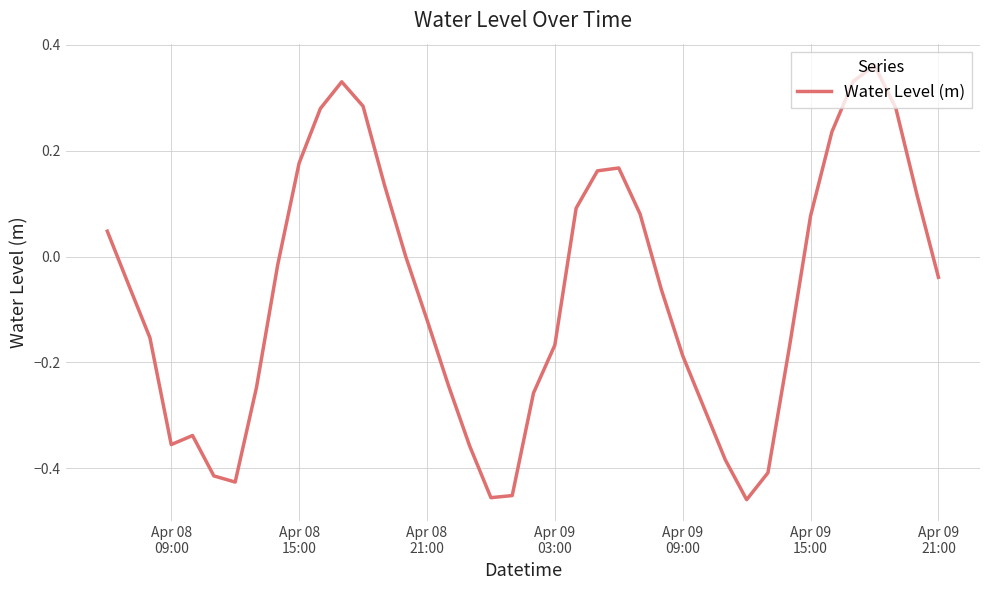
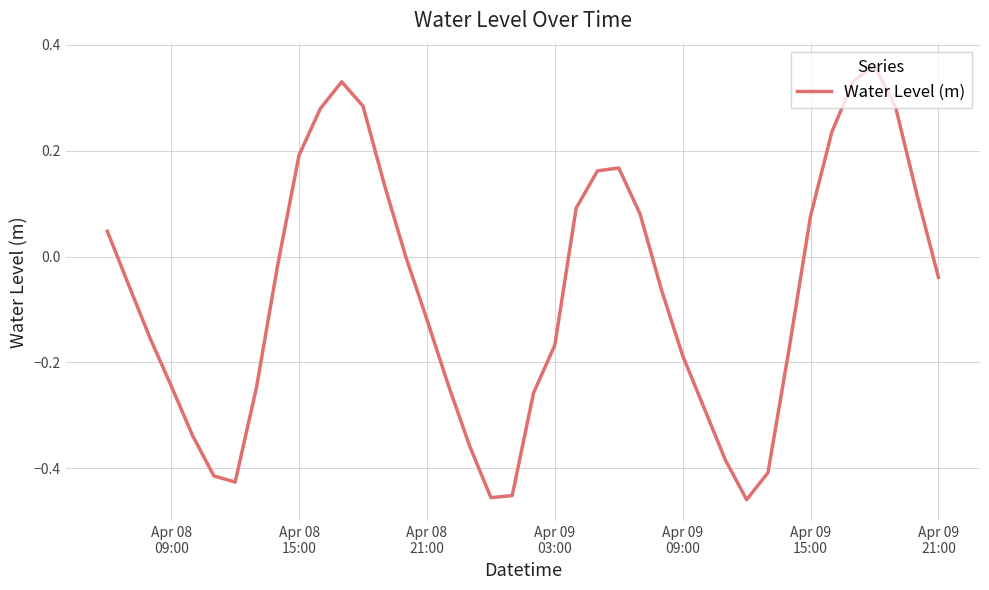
  {
-   "Apr 08 09:00": -0.36,
-   "Apr 08 15:00": 0.18,
+   "Apr 08 09:00": -0.24,
+   "Apr 08 15:00": 0.19,
    "Apr 08 21:00": -0.12,
    "Apr 09 03:00": -0.17,
    "Apr 09 09:00": -0.19,
    "Apr 09 15:00": 0.08,
    "Apr 09 21:00": -0.04
  }
